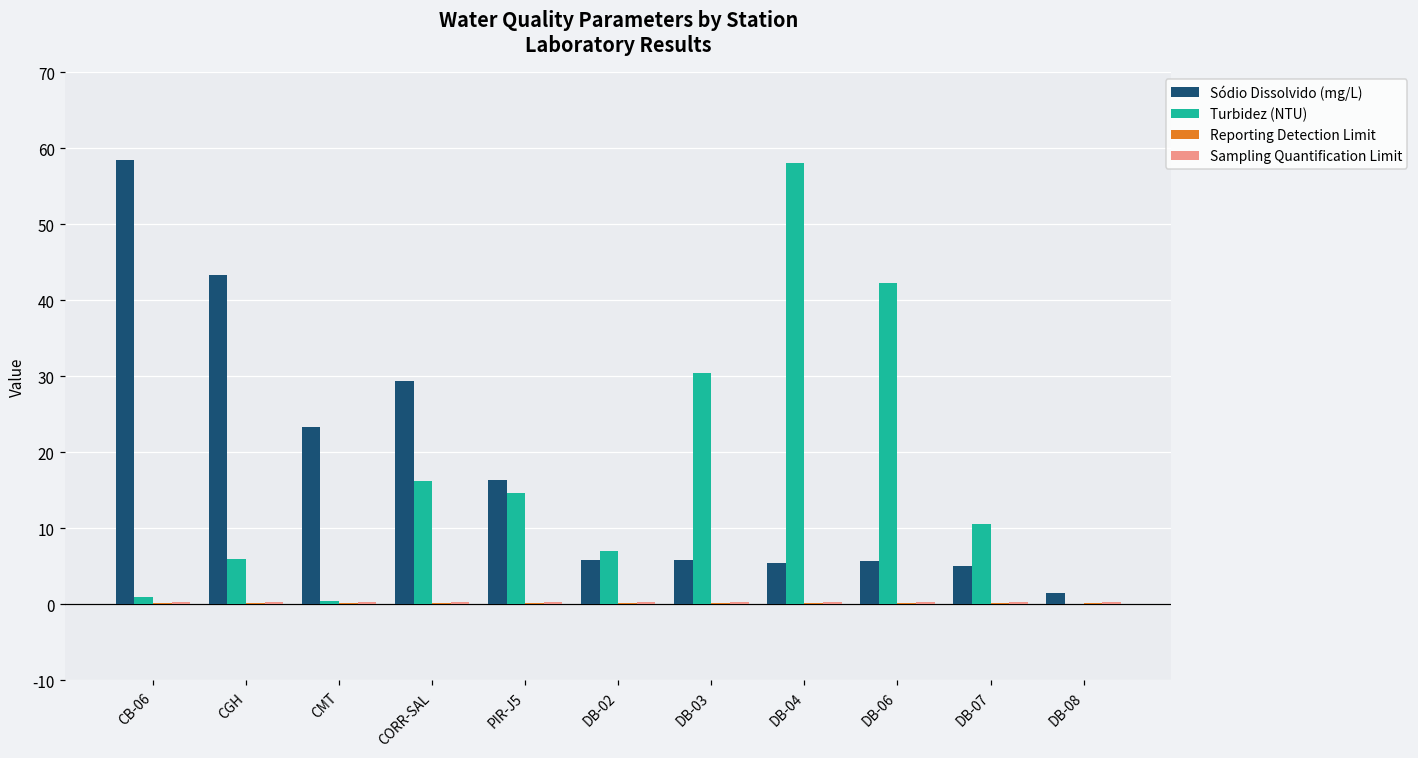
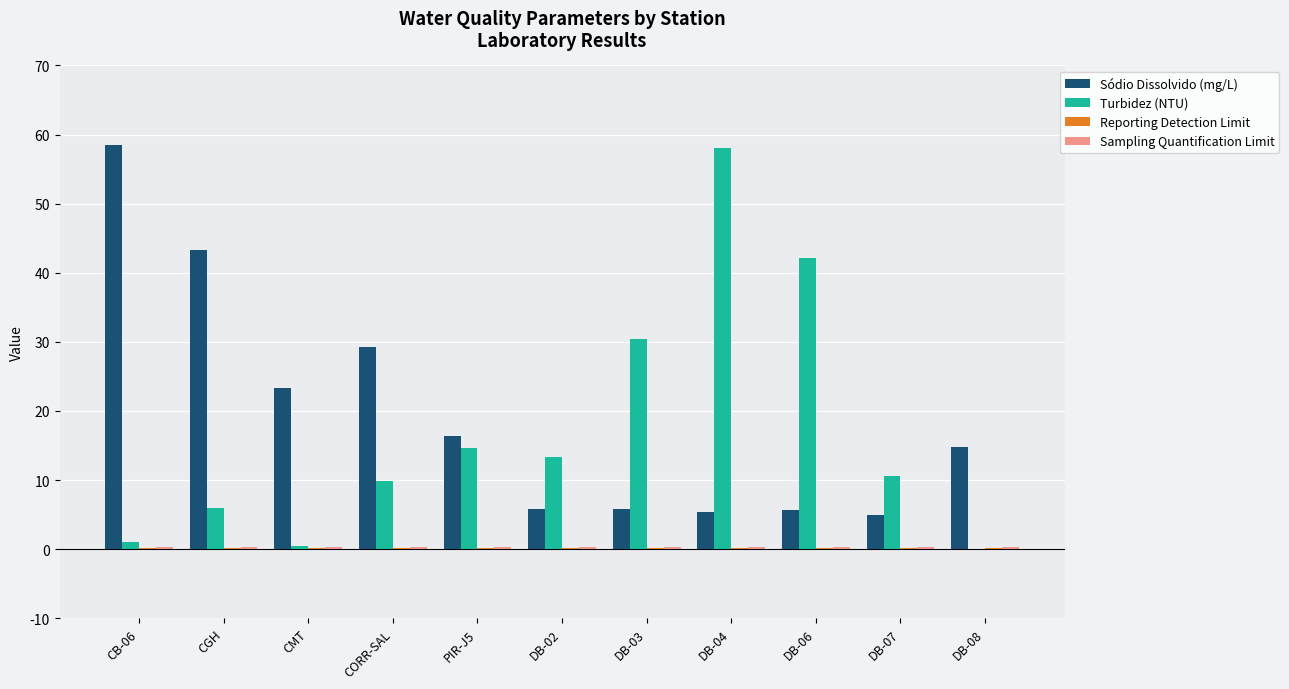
  {
    "Sódio Dissolvido (mg/L)": {
      "CB-06": 59,
      "CGH": 43,
      "CMT": 23,
      "CORR-SAL": 29,
      "PIR-J5": 16,
      "DB-02": 6,
      "DB-03": 6,
      "DB-04": 5,
      "DB-06": 6,
      "DB-07": 5,
-     "DB-08": 1
+     "DB-08": 15
    },
    "Turbidez (NTU)": {
      "CB-06": 1,
      "CGH": 6,
      "CMT": 0,
-     "CORR-SAL": 16,
+     "CORR-SAL": 10,
      "PIR-J5": 15,
-     "DB-02": 7,
+     "DB-02": 13,
      "DB-03": 30,
      "DB-04": 58,
      "DB-06": 42,
      "DB-07": 11,
      "DB-08": 0
    }
  }
